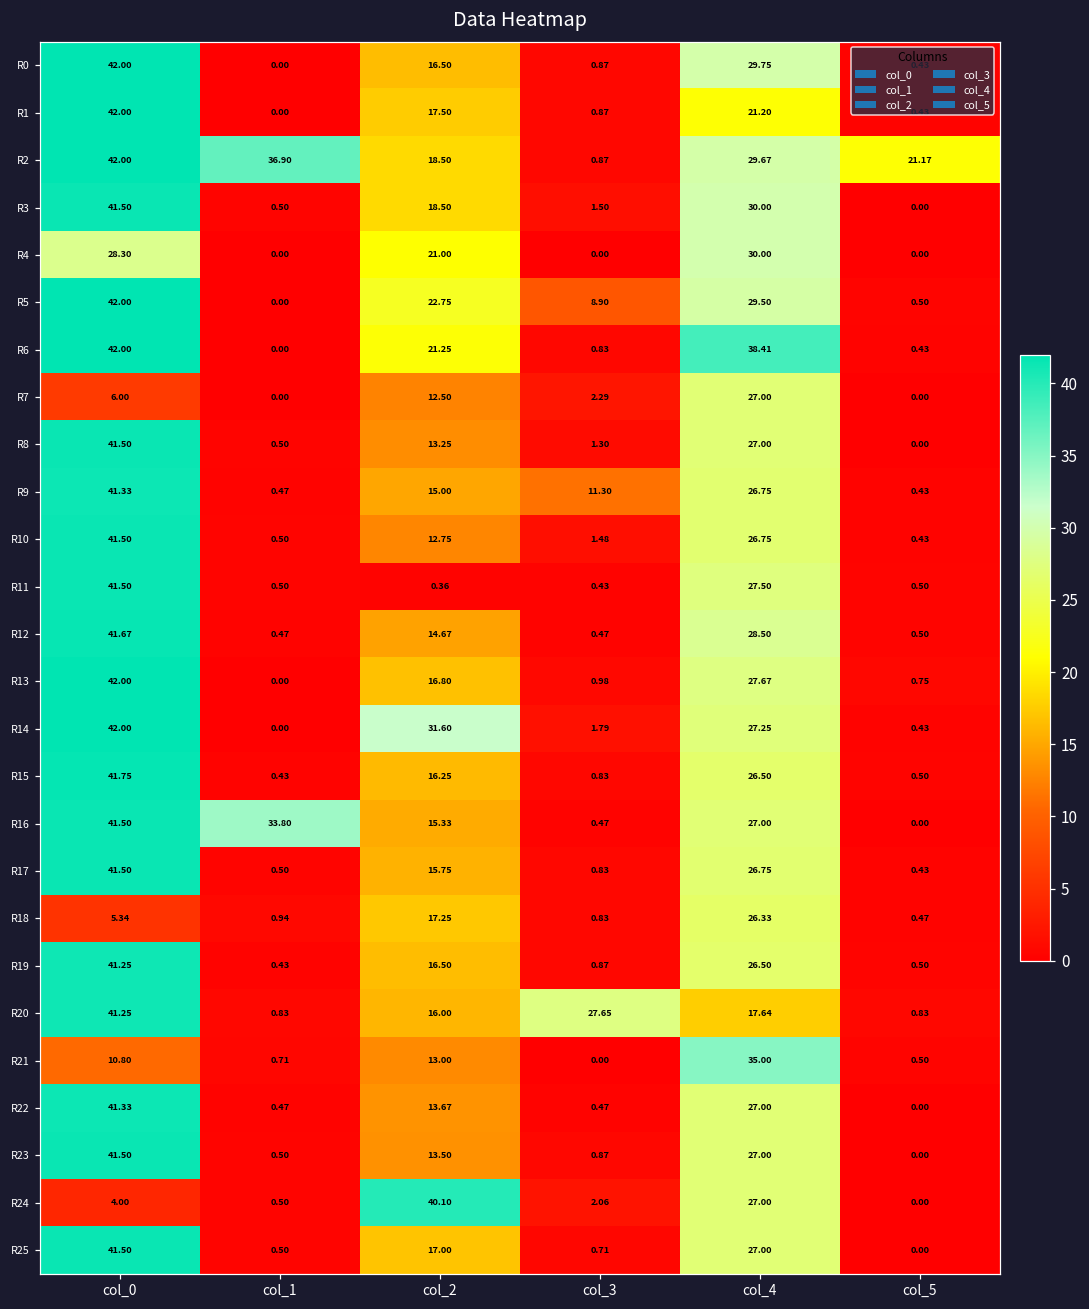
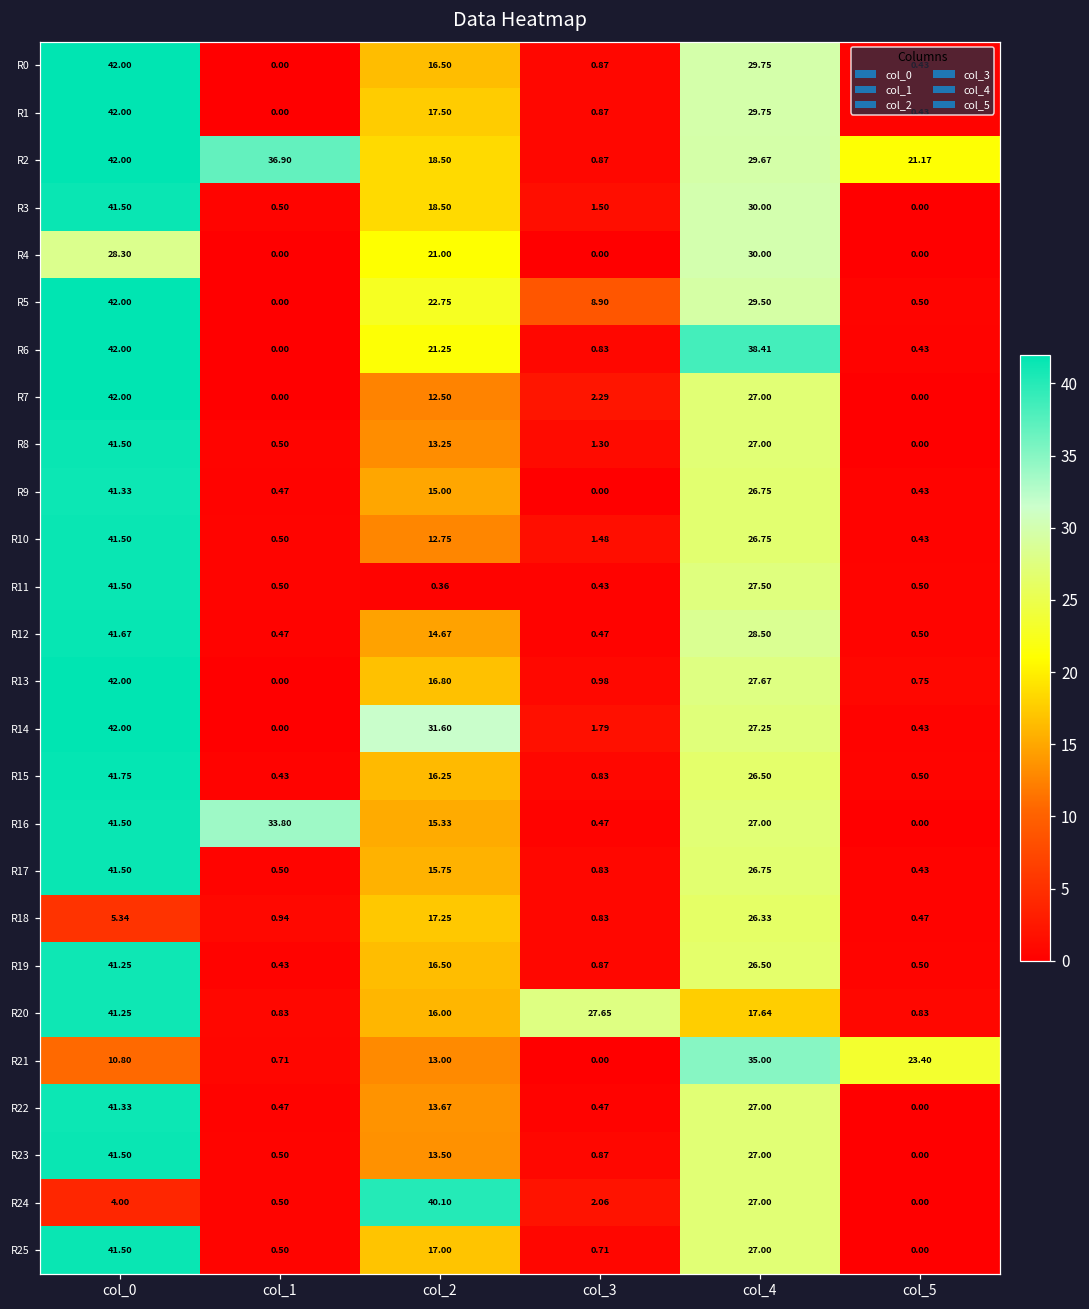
  {
    "R0": {
      "col_0": 42.00,
      "col_1": 0.00,
      "col_2": 16.50,
      "col_3": 0.87,
      "col_4": 29.75
    },
    "R1": {
      "col_0": 42.00,
      "col_1": 0.00,
      "col_2": 17.50,
      "col_3": 0.87,
-     "col_4": 21.20
+     "col_4": 29.75
    },
    "R2": {
      "col_0": 42.00,
      "col_1": 36.90,
      "col_2": 18.50,
      "col_3": 0.87,
      "col_4": 29.67,
      "col_5": 21.17
    },
    "R3": {
      "col_0": 41.50,
      "col_1": 0.50,
      "col_2": 18.50,
      "col_3": 1.50,
      "col_4": 30.00,
      "col_5": 0.00
    },
    "R4": {
      "col_0": 28.30,
      "col_1": 0.00,
      "col_2": 21.00,
      "col_3": 0.00,
      "col_4": 30.00,
      "col_5": 0.00
    },
    "R5": {
      "col_0": 42.00,
      "col_1": 0.00,
      "col_2": 22.75,
      "col_3": 8.90,
      "col_4": 29.50,
      "col_5": 0.50
    },
    "R6": {
      "col_0": 42.00,
      "col_1": 0.00,
      "col_2": 21.25,
      "col_3": 0.83,
      "col_4": 38.41,
      "col_5": 0.43
    },
    "R7": {
-     "col_0": 6.00,
+     "col_0": 42.00,
      "col_1": 0.00,
      "col_2": 12.50,
      "col_3": 2.29,
      "col_4": 27.00,
      "col_5": 0.00
    },
    "R8": {
      "col_0": 41.50,
      "col_1": 0.50,
      "col_2": 13.25,
      "col_3": 1.30,
      "col_4": 27.00,
      "col_5": 0.00
    },
    "R9": {
      "col_0": 41.33,
      "col_1": 0.47,
      "col_2": 15.00,
-     "col_3": 11.30,
+     "col_3": 0.00,
      "col_4": 26.75,
      "col_5": 0.43
    },
    "R10": {
      "col_0": 41.50,
      "col_1": 0.50,
      "col_2": 12.75,
      "col_3": 1.48,
      "col_4": 26.75,
      "col_5": 0.43
    },
    "R11": {
      "col_0": 41.50,
      "col_1": 0.50,
      "col_2": 0.36,
      "col_3": 0.43,
      "col_4": 27.50,
      "col_5": 0.50
    },
    "R12": {
      "col_0": 41.67,
      "col_1": 0.47,
      "col_2": 14.67,
      "col_3": 0.47,
      "col_4": 28.50,
      "col_5": 0.50
    },
    "R13": {
      "col_0": 42.00,
      "col_1": 0.00,
      "col_2": 16.80,
      "col_3": 0.98,
      "col_4": 27.67,
      "col_5": 0.75
    },
    "R14": {
      "col_0": 42.00,
      "col_1": 0.00,
      "col_2": 31.60,
      "col_3": 1.79,
      "col_4": 27.25,
      "col_5": 0.43
    },
    "R15": {
      "col_0": 41.75,
      "col_1": 0.43,
      "col_2": 16.25,
      "col_3": 0.83,
      "col_4": 26.50,
      "col_5": 0.50
    },
    "R16": {
      "col_0": 41.50,
      "col_1": 33.80,
      "col_2": 15.33,
      "col_3": 0.47,
      "col_4": 27.00,
      "col_5": 0.00
    },
    "R17": {
      "col_0": 41.50,
      "col_1": 0.50,
      "col_2": 15.75,
      "col_3": 0.83,
      "col_4": 26.75,
      "col_5": 0.43
    },
    "R18": {
      "col_0": 5.34,
      "col_1": 0.94,
      "col_2": 17.25,
      "col_3": 0.83,
      "col_4": 26.33,
      "col_5": 0.47
    },
    "R19": {
      "col_0": 41.25,
      "col_1": 0.43,
      "col_2": 16.50,
      "col_3": 0.87,
      "col_4": 26.50,
      "col_5": 0.50
    },
    "R20": {
      "col_0": 41.25,
      "col_1": 0.83,
      "col_2": 16.00,
      "col_3": 27.65,
      "col_4": 17.64,
      "col_5": 0.83
    },
    "R21": {
      "col_0": 10.80,
      "col_1": 0.71,
      "col_2": 13.00,
      "col_3": 0.00,
      "col_4": 35.00,
-     "col_5": 0.50
+     "col_5": 23.40
    },
    "R22": {
      "col_0": 41.33,
      "col_1": 0.47,
      "col_2": 13.67,
      "col_3": 0.47,
      "col_4": 27.00,
      "col_5": 0.00
    },
    "R23": {
      "col_0": 41.50,
      "col_1": 0.50,
      "col_2": 13.50,
      "col_3": 0.87,
      "col_4": 27.00,
      "col_5": 0.00
    },
    "R24": {
      "col_0": 4.00,
      "col_1": 0.50,
      "col_2": 40.10,
      "col_3": 2.06,
      "col_4": 27.00,
      "col_5": 0.00
    },
    "R25": {
      "col_0": 41.50,
      "col_1": 0.50,
      "col_2": 17.00,
      "col_3": 0.71,
      "col_4": 27.00,
      "col_5": 0.00
    }
  }
